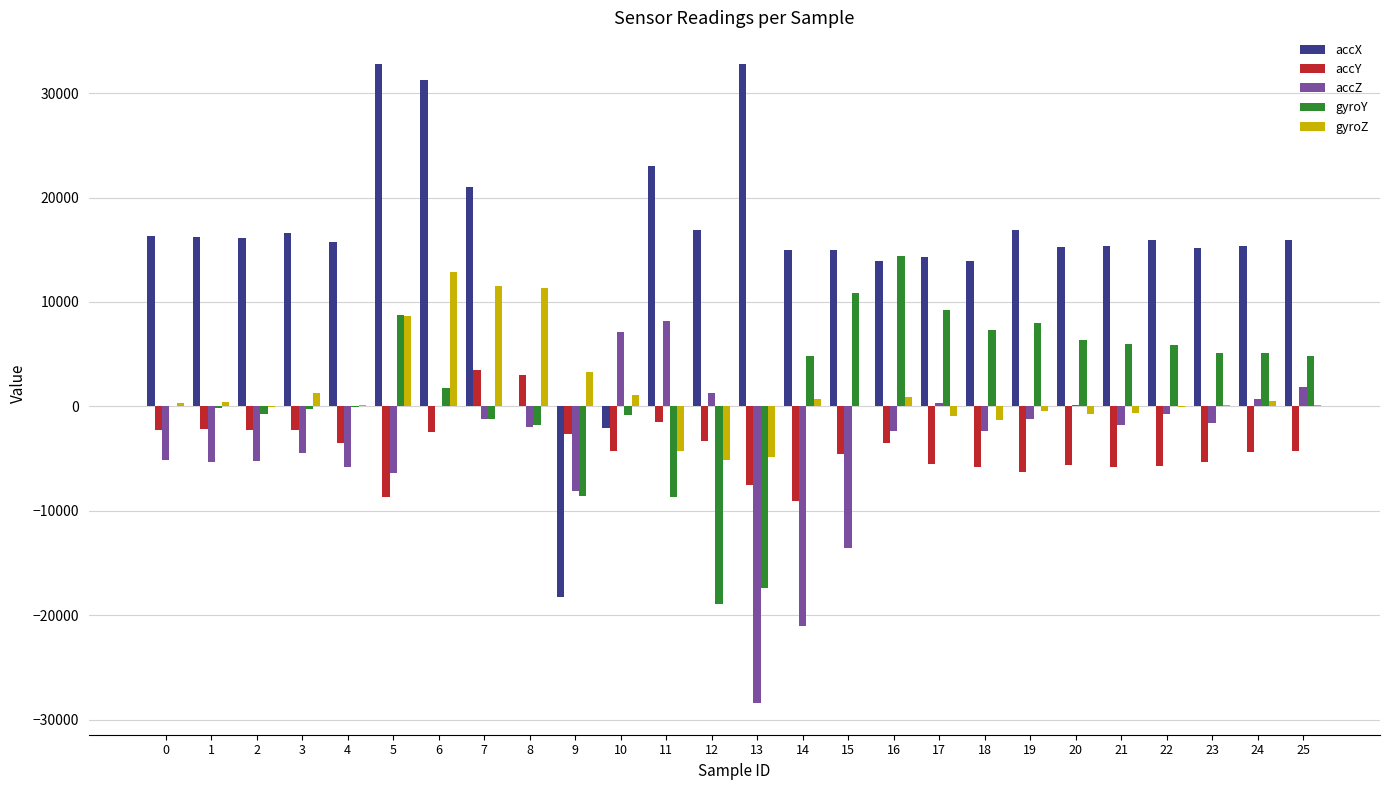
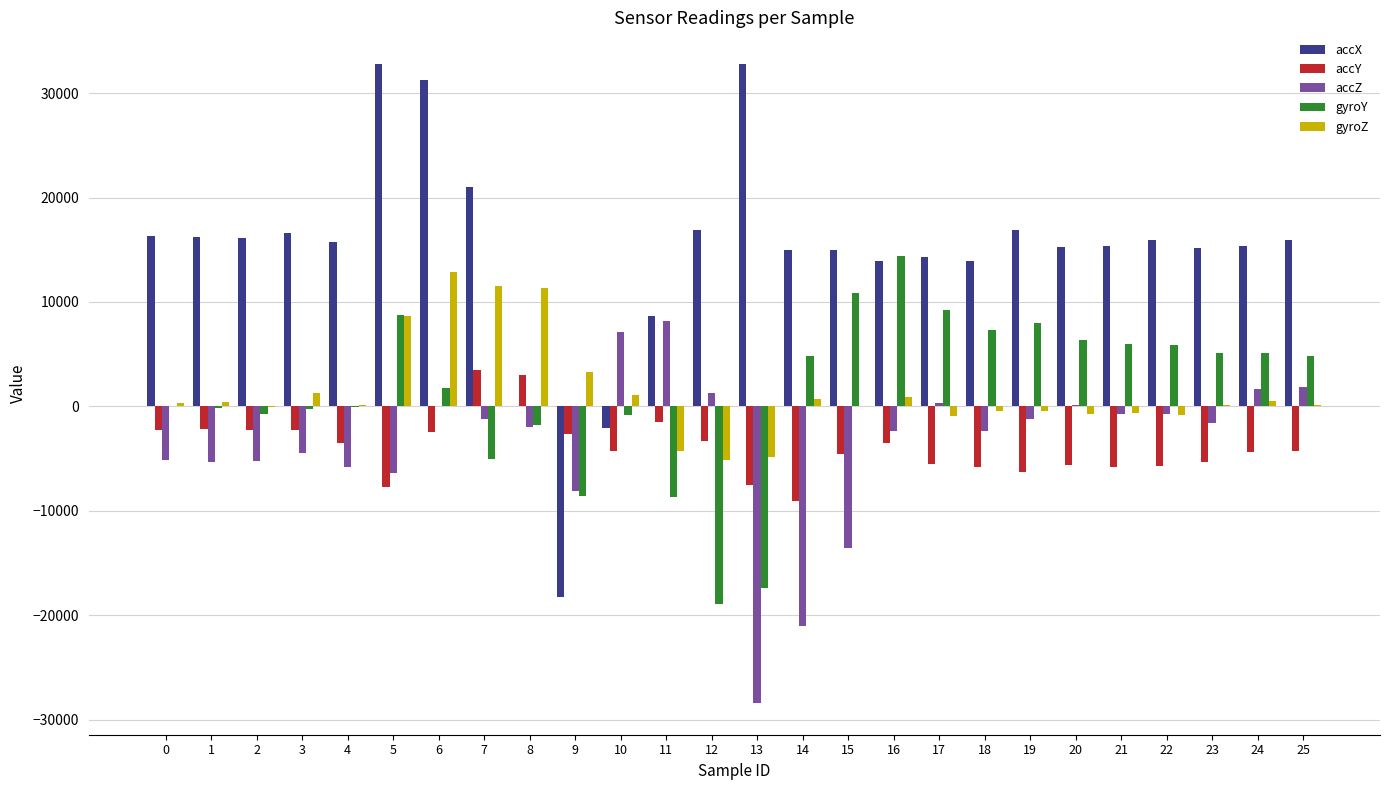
  {
    "accX": {
      "0": 16300,
      "1": 16300,
      "2": 16100,
      "3": 16600,
      "4": 15800,
      "5": 32800,
      "6": 31200,
      "7": 21000,
      "9": -18300,
      "10": -2000,
-     "11": 23000,
+     "11": 8700,
      "12": 16900,
      "13": 32800,
      "14": 15000,
      "15": 15000,
      "16": 14000,
      "17": 14300,
      "18": 13900,
      "19": 16900,
      "20": 15300,
      "21": 15400,
      "22": 15900,
      "23": 15200,
      "24": 15400,
      "25": 15900
    },
    "accY": {
      "0": -2200,
      "1": -2100,
      "2": -2300,
      "3": -2300,
      "4": -3500,
-     "5": -8700,
+     "5": -7700,
      "6": -2500,
      "7": 3500,
      "8": 3100,
      "9": -2700,
      "10": -4300,
      "11": -1500,
      "12": -3400,
      "13": -7500,
      "14": -9000,
      "15": -4500,
      "16": -3500,
      "17": -5500,
      "18": -5800,
      "19": -6300,
      "20": -5600,
      "21": -5800,
      "22": -5700,
      "23": -5300,
      "24": -4400,
      "25": -4300
    },
    "accZ": {
      "0": -5100,
      "1": -5400,
      "2": -5200,
      "3": -4500,
      "4": -5800,
      "5": -6300,
      "7": -1200,
      "8": -2000,
      "9": -8100,
      "10": 7100,
      "11": 8200,
      "12": 1300,
      "13": -28400,
      "14": -21000,
      "15": -13600,
      "16": -2300,
      "17": 300,
      "18": -2400,
      "19": -1200,
-     "21": -1800,
+     "21": -700,
      "22": -700,
      "23": -1600,
-     "24": 700,
+     "24": 1700,
      "25": 1900
    },
    "gyroY": {
      "2": -700,
      "5": 8800,
      "6": 1800,
-     "7": -1200,
+     "7": -5000,
      "8": -1800,
      "9": -8600,
      "10": -900,
      "11": -8700,
      "12": -19000,
      "13": -17300,
      "14": 4800,
      "15": 10900,
      "16": 14400,
      "17": 9200,
      "18": 7300,
      "19": 8000,
      "20": 6400,
      "21": 6000,
      "22": 5900,
      "23": 5100,
      "24": 5100,
      "25": 4800
    },
    "gyroZ": {
      "0": 300,
      "1": 400,
      "3": 1300,
      "5": 8700,
      "6": 12900,
      "7": 11500,
      "8": 11300,
      "9": 3300,
      "10": 1100,
      "11": -4200,
      "12": -5200,
      "13": -4900,
      "14": 800,
      "16": 900,
      "17": -1000,
-     "18": -1300,
+     "18": -500,
      "19": -500,
      "20": -700,
      "21": -700,
-     "22": -100,
+     "22": -900,
      "24": 500
    }
  }
